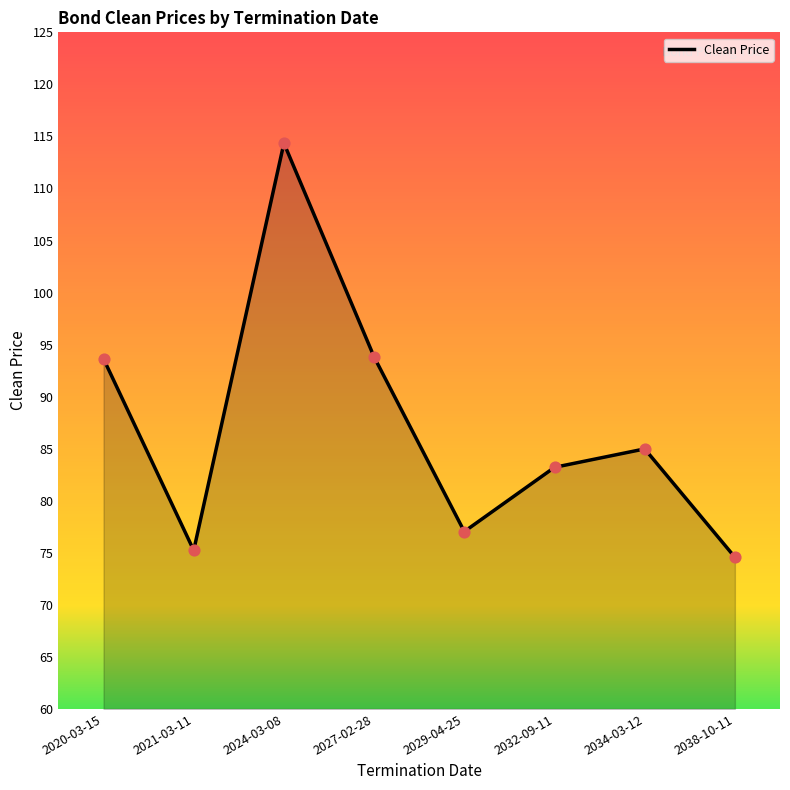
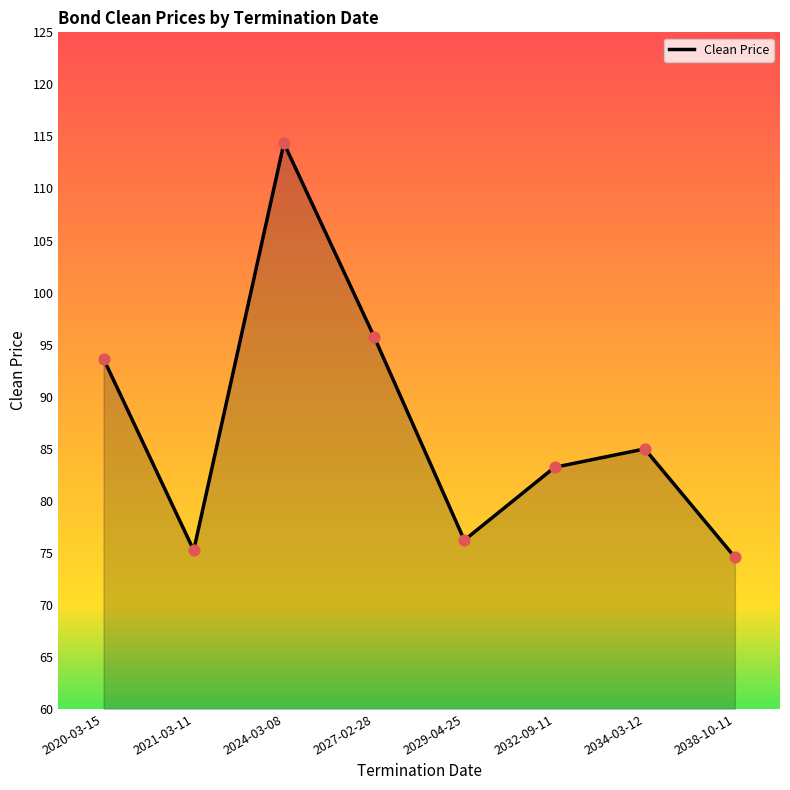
  {
    "2020-03-15": 93.6,
    "2021-03-11": 75.2,
    "2024-03-08": 114.4,
-   "2027-02-28": 93.8,
-   "2029-04-25": 77.0,
+   "2027-02-28": 95.8,
+   "2029-04-25": 76.2,
    "2032-09-11": 83.2,
    "2034-03-12": 85.0,
    "2038-10-11": 74.6
  }
